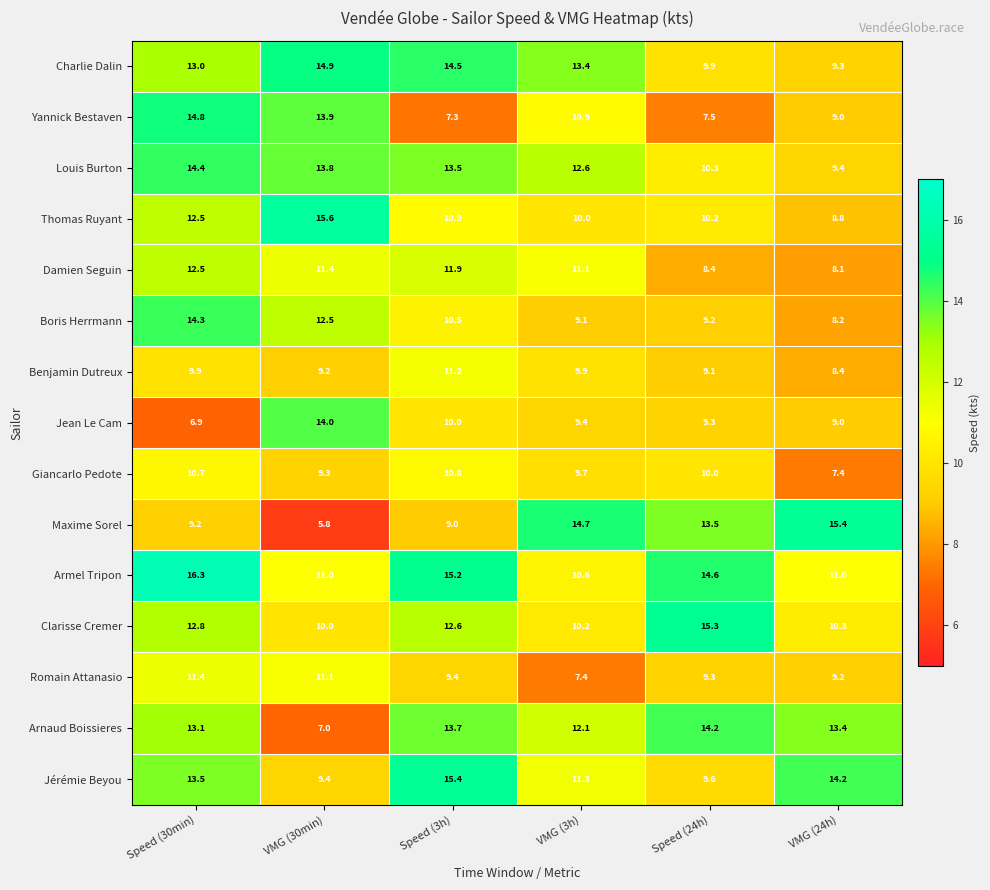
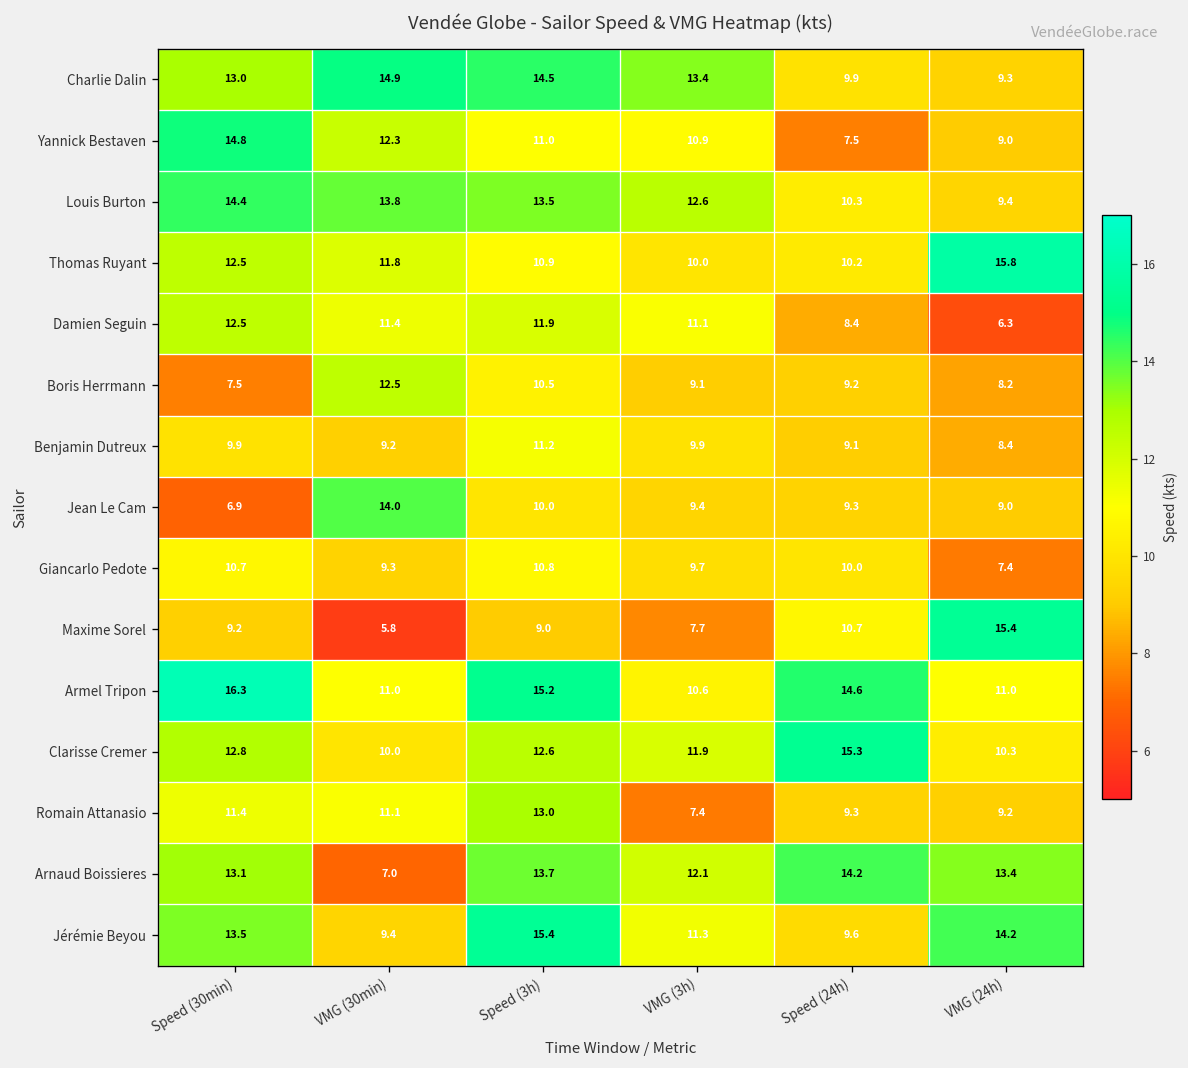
  {
    "Charlie Dalin": {
      "Speed (30min)": 13.0,
      "VMG (30min)": 14.9,
      "Speed (3h)": 14.5,
      "VMG (3h)": 13.4,
      "Speed (24h)": 9.9,
      "VMG (24h)": 9.3
    },
    "Yannick Bestaven": {
      "Speed (30min)": 14.8,
-     "VMG (30min)": 13.9,
-     "Speed (3h)": 7.3,
+     "VMG (30min)": 12.3,
+     "Speed (3h)": 11.0,
      "VMG (3h)": 10.9,
      "Speed (24h)": 7.5,
      "VMG (24h)": 9.0
    },
    "Louis Burton": {
      "Speed (30min)": 14.4,
      "VMG (30min)": 13.8,
      "Speed (3h)": 13.5,
      "VMG (3h)": 12.6,
      "Speed (24h)": 10.3,
      "VMG (24h)": 9.4
    },
    "Thomas Ruyant": {
      "Speed (30min)": 12.5,
-     "VMG (30min)": 15.6,
+     "VMG (30min)": 11.8,
      "Speed (3h)": 10.9,
      "VMG (3h)": 10.0,
      "Speed (24h)": 10.2,
-     "VMG (24h)": 8.8
+     "VMG (24h)": 15.8
    },
    "Damien Seguin": {
      "Speed (30min)": 12.5,
      "VMG (30min)": 11.4,
      "Speed (3h)": 11.9,
      "VMG (3h)": 11.1,
      "Speed (24h)": 8.4,
-     "VMG (24h)": 8.1
+     "VMG (24h)": 6.3
    },
    "Boris Herrmann": {
-     "Speed (30min)": 14.3,
+     "Speed (30min)": 7.5,
      "VMG (30min)": 12.5,
      "Speed (3h)": 10.5,
      "VMG (3h)": 9.1,
      "Speed (24h)": 9.2,
      "VMG (24h)": 8.2
    },
    "Benjamin Dutreux": {
      "Speed (30min)": 9.9,
      "VMG (30min)": 9.2,
      "Speed (3h)": 11.2,
      "VMG (3h)": 9.9,
      "Speed (24h)": 9.1,
      "VMG (24h)": 8.4
    },
    "Jean Le Cam": {
      "Speed (30min)": 6.9,
      "VMG (30min)": 14.0,
      "Speed (3h)": 10.0,
      "VMG (3h)": 9.4,
      "Speed (24h)": 9.3,
      "VMG (24h)": 9.0
    },
    "Giancarlo Pedote": {
      "Speed (30min)": 10.7,
      "VMG (30min)": 9.3,
      "Speed (3h)": 10.8,
      "VMG (3h)": 9.7,
      "Speed (24h)": 10.0,
      "VMG (24h)": 7.4
    },
    "Maxime Sorel": {
      "Speed (30min)": 9.2,
      "VMG (30min)": 5.8,
      "Speed (3h)": 9.0,
-     "VMG (3h)": 14.7,
-     "Speed (24h)": 13.5,
+     "VMG (3h)": 7.7,
+     "Speed (24h)": 10.7,
      "VMG (24h)": 15.4
    },
    "Armel Tripon": {
      "Speed (30min)": 16.3,
      "VMG (30min)": 11.0,
      "Speed (3h)": 15.2,
      "VMG (3h)": 10.6,
      "Speed (24h)": 14.6,
      "VMG (24h)": 11.0
    },
    "Clarisse Cremer": {
      "Speed (30min)": 12.8,
      "VMG (30min)": 10.0,
      "Speed (3h)": 12.6,
-     "VMG (3h)": 10.2,
+     "VMG (3h)": 11.9,
      "Speed (24h)": 15.3,
      "VMG (24h)": 10.3
    },
    "Romain Attanasio": {
      "Speed (30min)": 11.4,
      "VMG (30min)": 11.1,
-     "Speed (3h)": 9.4,
+     "Speed (3h)": 13.0,
      "VMG (3h)": 7.4,
      "Speed (24h)": 9.3,
      "VMG (24h)": 9.2
    },
    "Arnaud Boissieres": {
      "Speed (30min)": 13.1,
      "VMG (30min)": 7.0,
      "Speed (3h)": 13.7,
      "VMG (3h)": 12.1,
      "Speed (24h)": 14.2,
      "VMG (24h)": 13.4
    },
    "Jérémie Beyou": {
      "Speed (30min)": 13.5,
      "VMG (30min)": 9.4,
      "Speed (3h)": 15.4,
      "VMG (3h)": 11.3,
      "Speed (24h)": 9.6,
      "VMG (24h)": 14.2
    }
  }
